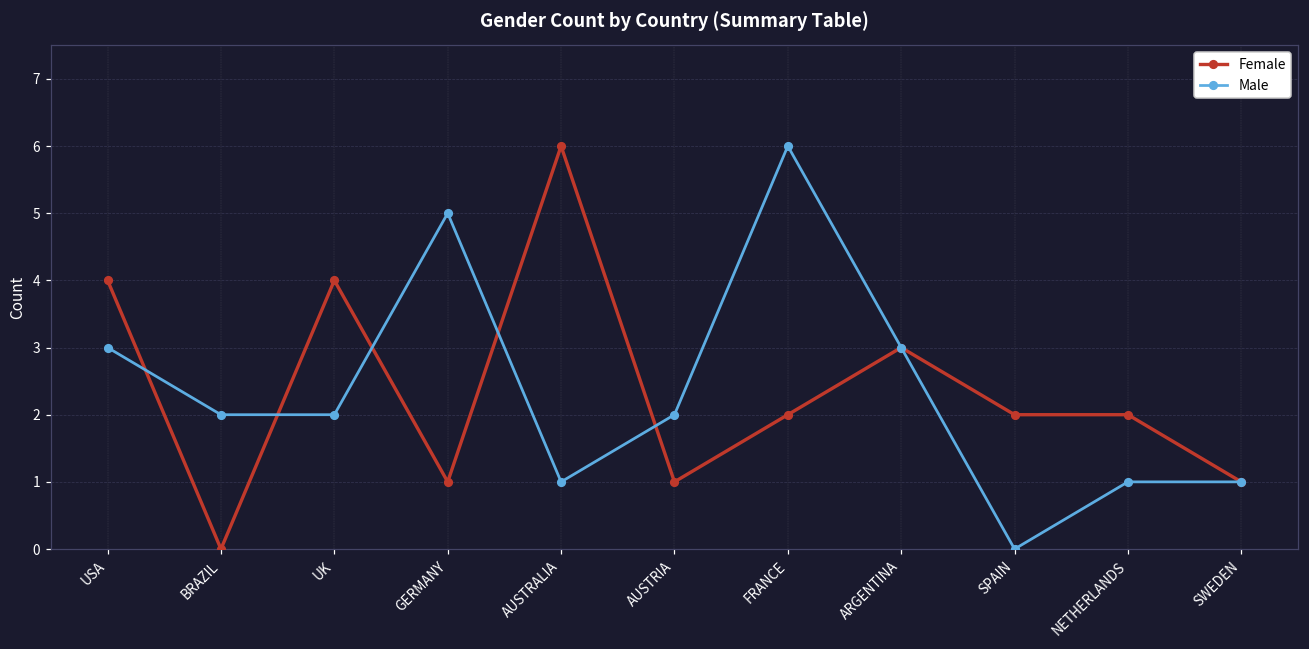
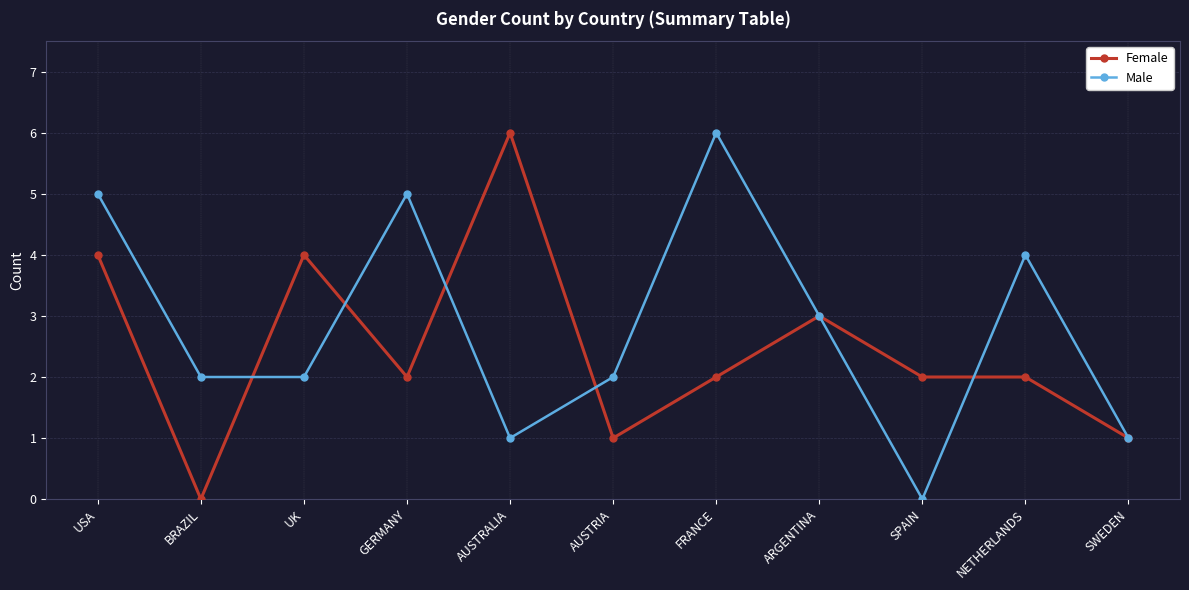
  {
    "Female": {
      "USA": 4,
      "BRAZIL": 0,
      "UK": 4,
-     "GERMANY": 1,
+     "GERMANY": 2,
      "AUSTRALIA": 6,
      "AUSTRIA": 1,
      "FRANCE": 2,
      "SPAIN": 2,
      "NETHERLANDS": 2
    },
    "Male": {
-     "USA": 3,
+     "USA": 5,
      "BRAZIL": 2,
      "UK": 2,
      "GERMANY": 5,
      "AUSTRALIA": 1,
      "AUSTRIA": 2,
      "FRANCE": 6,
      "SPAIN": 0,
-     "NETHERLANDS": 1
+     "NETHERLANDS": 4
    }
  }
